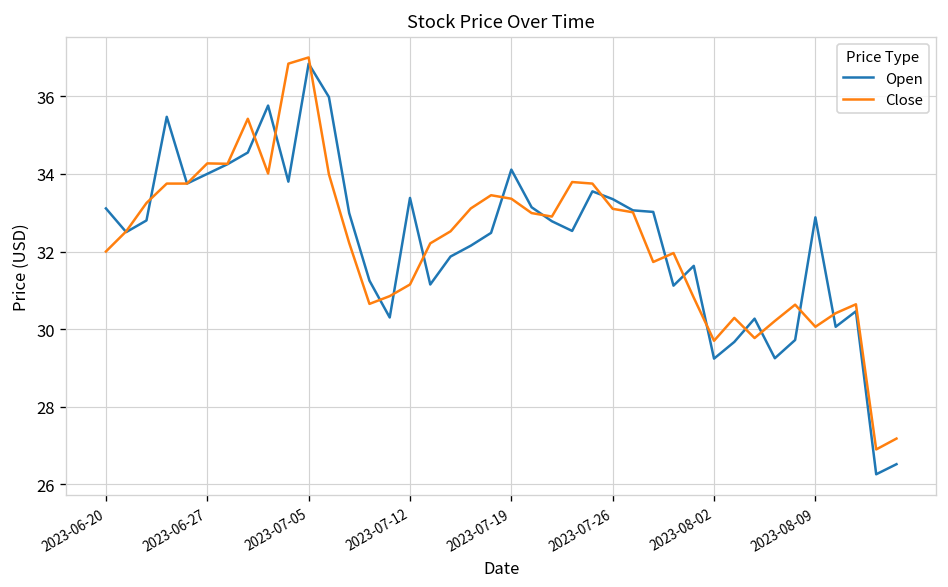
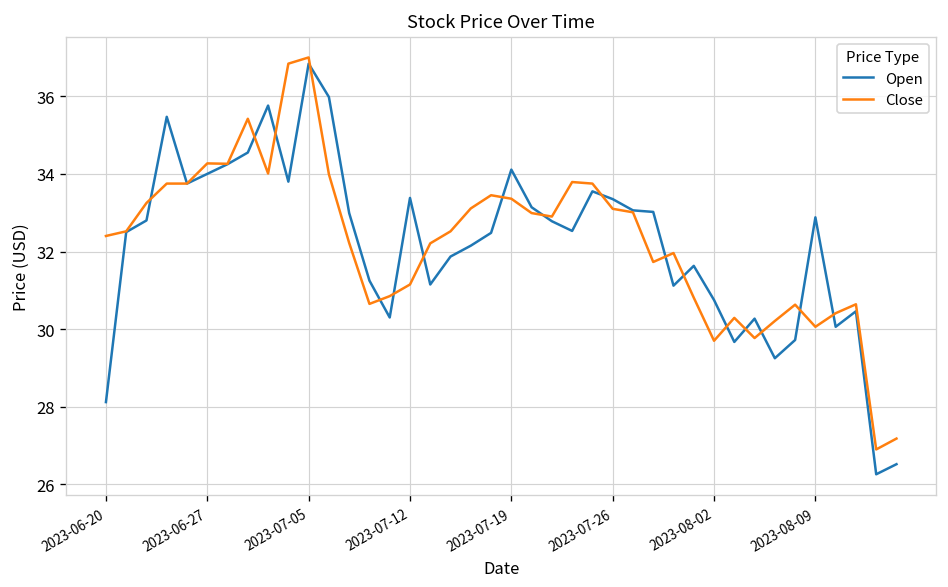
  {
    "Open": {
-     "2023-06-20": 33.1,
+     "2023-06-20": 28.1,
      "2023-06-27": 34.0,
      "2023-07-05": 36.8,
      "2023-07-12": 33.4,
      "2023-07-19": 34.1,
      "2023-07-26": 33.4,
-     "2023-08-02": 29.2,
+     "2023-08-02": 30.8,
      "2023-08-09": 32.9
    },
    "Close": {
-     "2023-06-20": 32.0,
+     "2023-06-20": 32.4,
      "2023-06-27": 34.3,
      "2023-07-05": 37.0,
      "2023-07-12": 31.2,
      "2023-07-19": 33.4,
      "2023-07-26": 33.1,
      "2023-08-02": 29.7,
      "2023-08-09": 30.1
    }
  }
